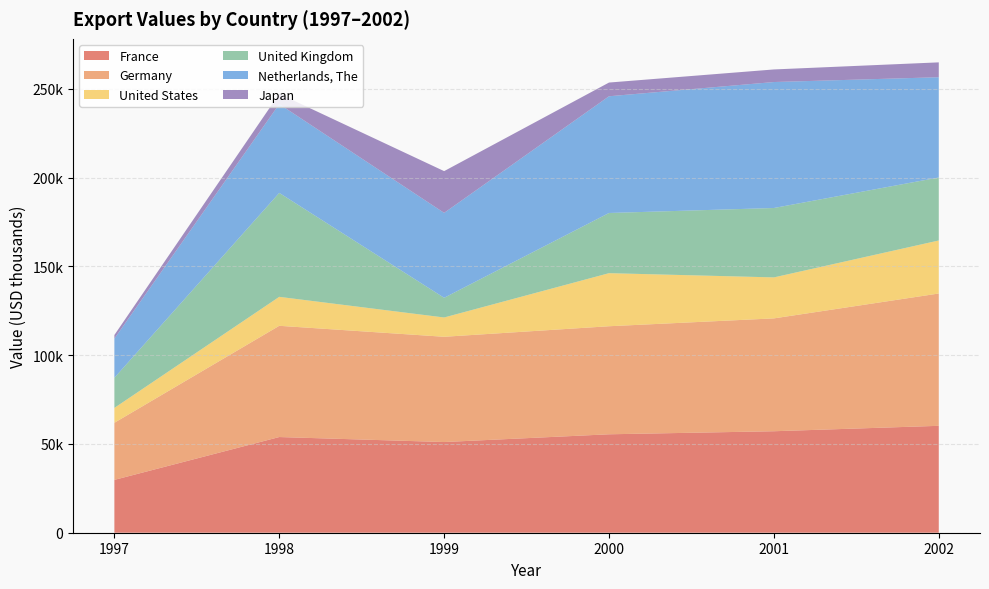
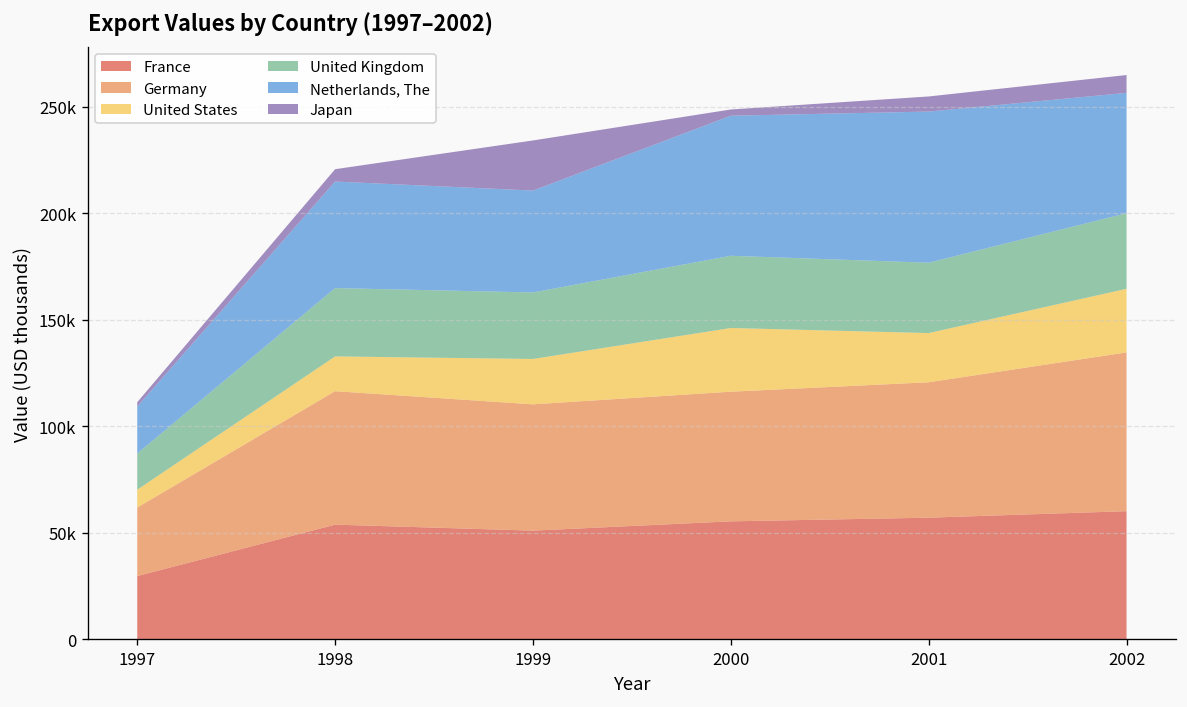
  {
    "United States": {
      "1997": 8000,
      "1998": 16000,
-     "1999": 11000,
+     "1999": 21000,
      "2000": 30000,
      "2001": 23000,
      "2002": 30000
    },
    "United Kingdom": {
      "1997": 17000,
-     "1998": 59000,
-     "1999": 11000,
+     "1998": 32000,
+     "1999": 31000,
      "2000": 34000,
-     "2001": 39000,
+     "2001": 33000,
      "2002": 35000
    },
    "Netherlands, The": {
      "1997": 22000,
      "1999": 48000,
      "2000": 66000,
      "2001": 71000,
      "2002": 56000
    },
    "Japan": {
      "1997": 2000,
      "1999": 24000,
-     "2000": 8000,
+     "2000": 3000,
      "2001": 7000,
      "2002": 8000
    }
  }
